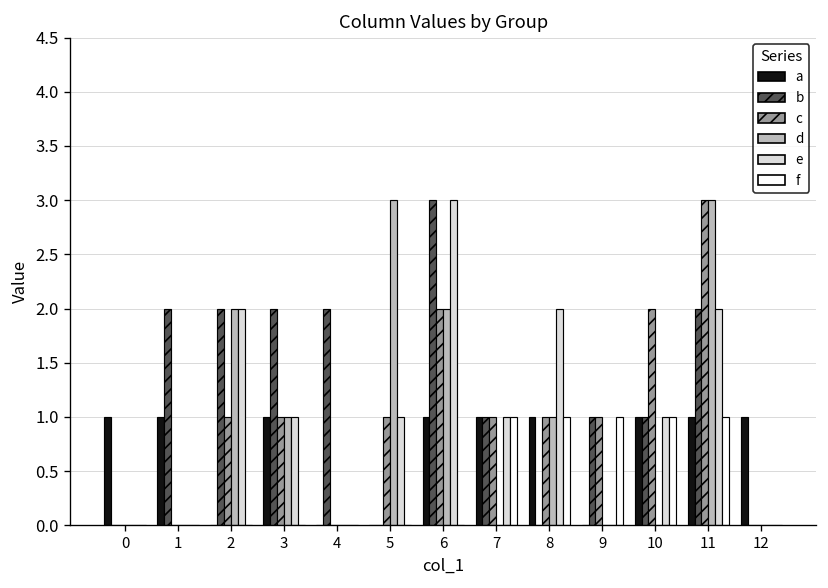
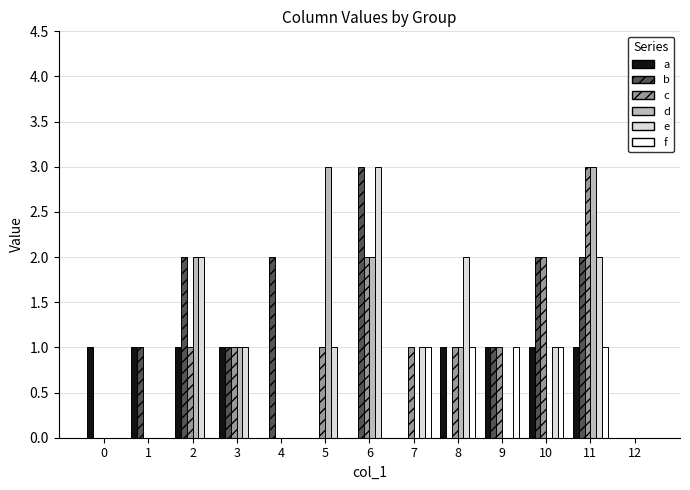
  {
    "a": {
      "0": 1,
      "1": 1,
-     "2": 0,
+     "2": 1,
      "3": 1,
      "4": 0,
      "5": 0,
-     "6": 1,
-     "7": 1,
+     "6": 0,
+     "7": 0,
      "8": 1,
-     "9": 0,
+     "9": 1,
      "10": 1,
      "11": 1,
-     "12": 1
+     "12": 0
    },
    "b": {
      "0": 0,
-     "1": 2,
+     "1": 1,
      "2": 2,
-     "3": 2,
+     "3": 1,
      "4": 2,
      "5": 0,
      "6": 3,
-     "7": 1,
+     "7": 0,
      "8": 0,
      "9": 1,
-     "10": 1,
+     "10": 2,
      "11": 2,
      "12": 0
    }
  }
